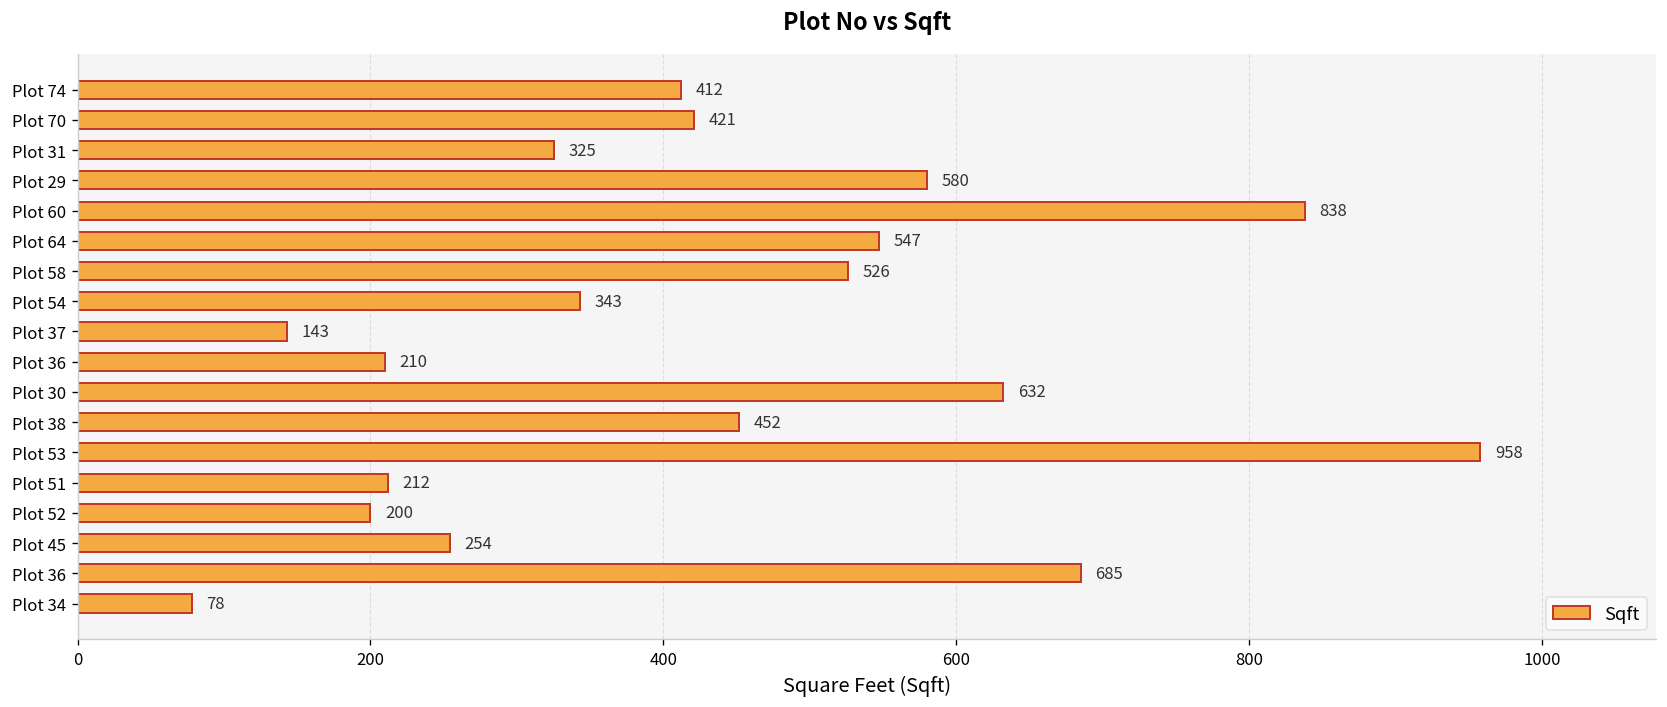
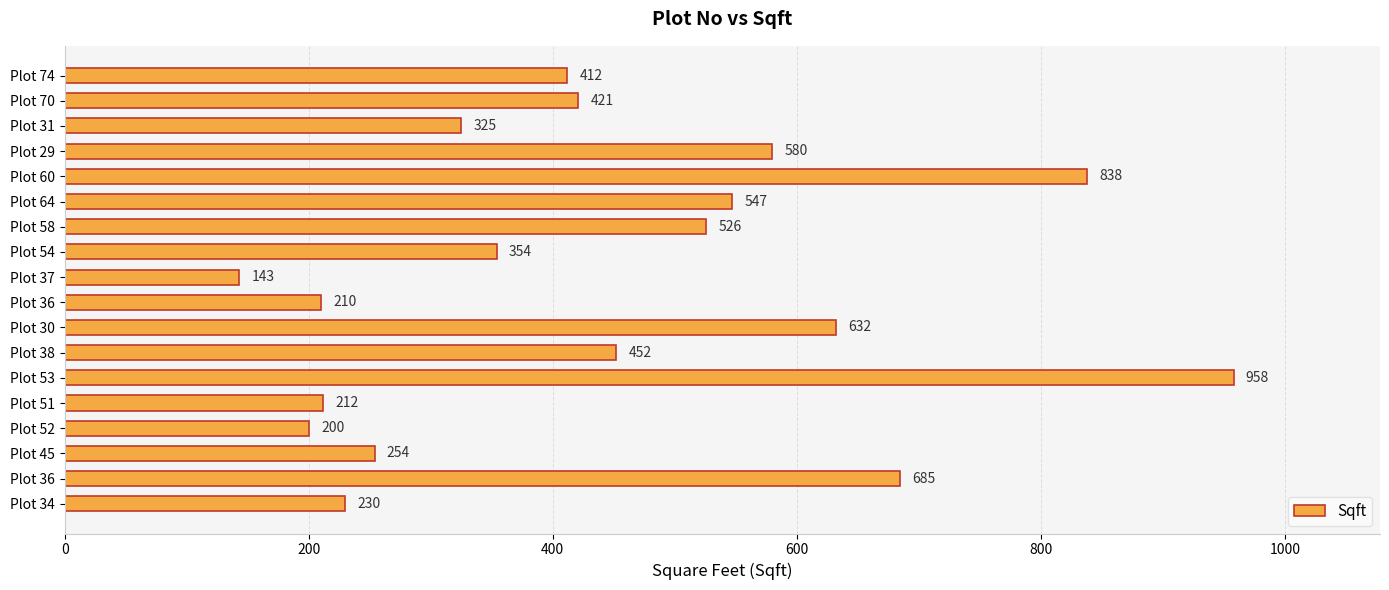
  {
    "Plot 74": 412,
    "Plot 70": 421,
    "Plot 31": 325,
    "Plot 29": 580,
    "Plot 60": 838,
    "Plot 64": 547,
    "Plot 58": 526,
-   "Plot 54": 343,
+   "Plot 54": 354,
    "Plot 37": 143,
    "Plot 30": 632,
    "Plot 38": 452,
    "Plot 53": 958,
    "Plot 51": 212,
    "Plot 52": 200,
    "Plot 45": 254,
-   "Plot 34": 78
+   "Plot 34": 230
  }
